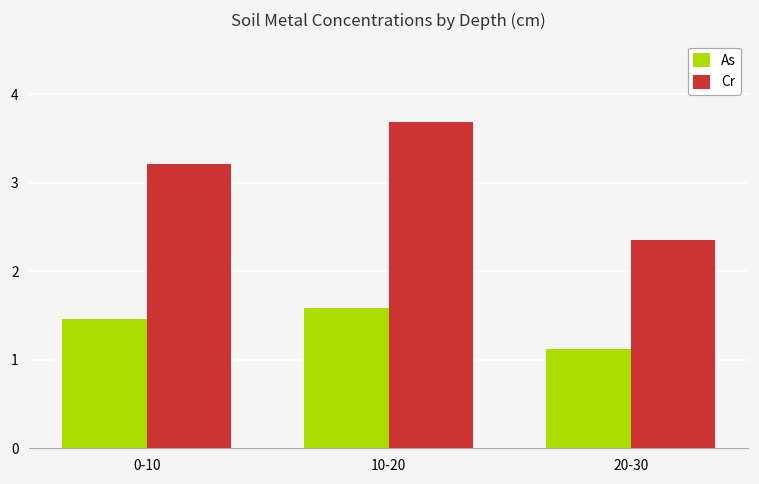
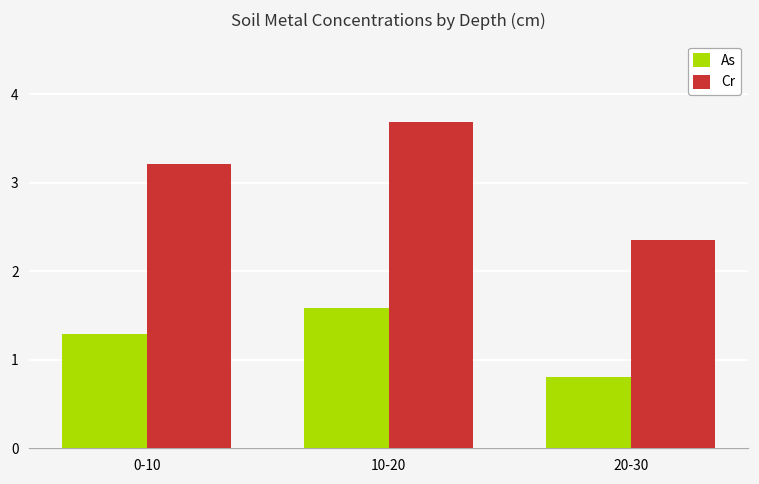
  {
    "As": {
-     "0-10": 1.5,
+     "0-10": 1.3,
      "10-20": 1.6,
-     "20-30": 1.1
+     "20-30": 0.8
    },
    "Cr": {
      "0-10": 3.2,
      "10-20": 3.7,
      "20-30": 2.4
    }
  }
